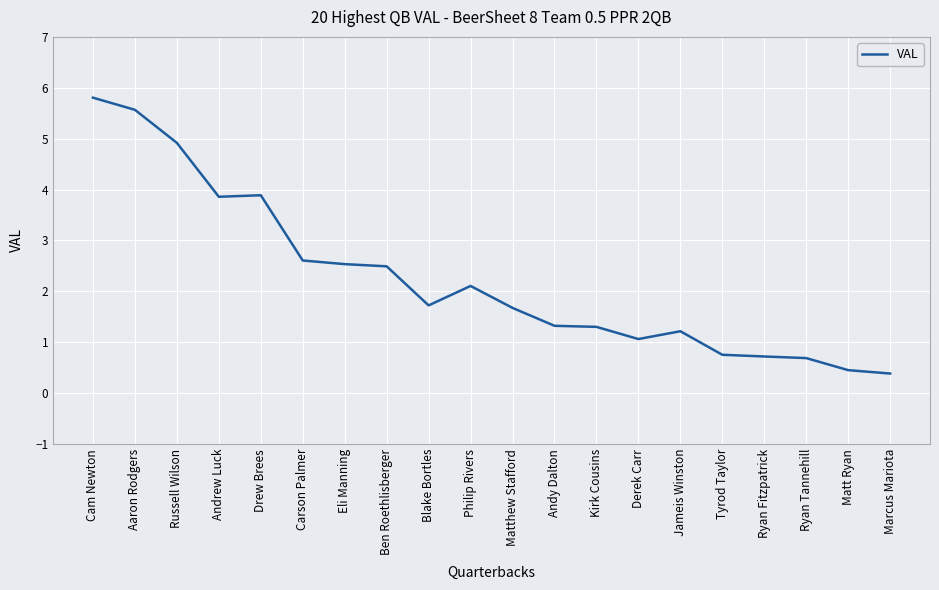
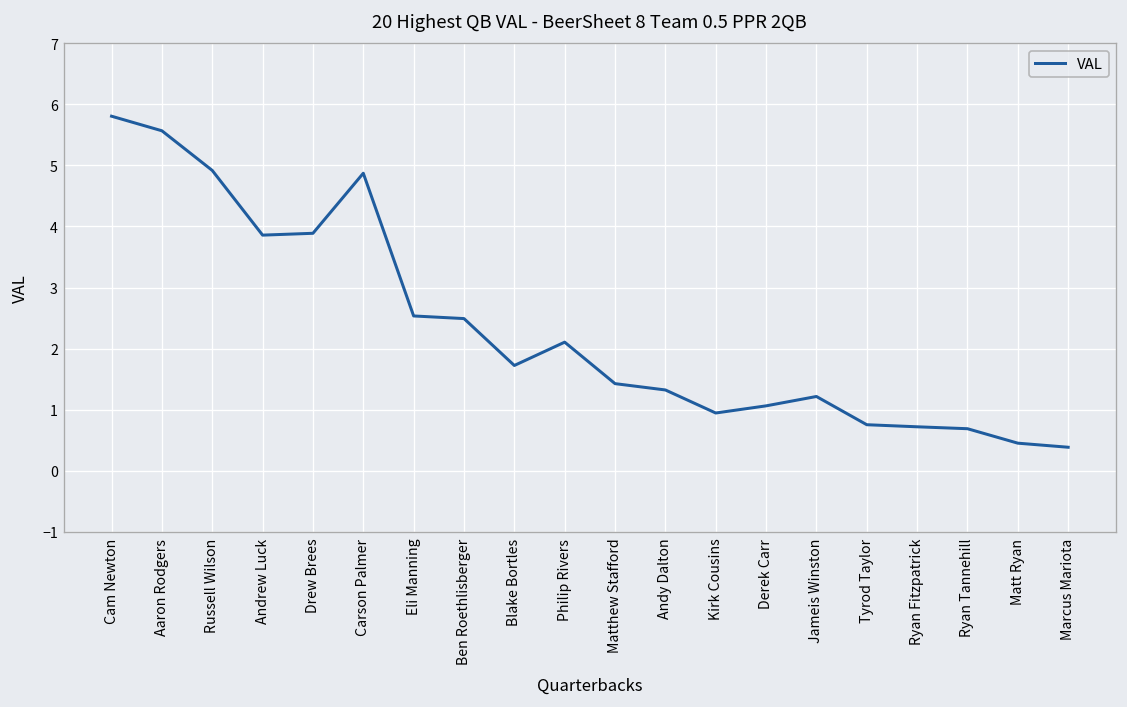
  {
    "Cam Newton": 5.8,
    "Aaron Rodgers": 5.6,
    "Russell Wilson": 4.9,
    "Andrew Luck": 3.9,
    "Drew Brees": 3.9,
-   "Carson Palmer": 2.6,
+   "Carson Palmer": 4.9,
    "Eli Manning": 2.5,
    "Ben Roethlisberger": 2.5,
    "Blake Bortles": 1.7,
    "Philip Rivers": 2.1,
-   "Matthew Stafford": 1.7,
+   "Matthew Stafford": 1.4,
    "Andy Dalton": 1.3,
-   "Kirk Cousins": 1.3,
+   "Kirk Cousins": 0.9,
    "Derek Carr": 1.1,
    "Jameis Winston": 1.2,
    "Tyrod Taylor": 0.8,
    "Ryan Fitzpatrick": 0.7,
    "Ryan Tannehill": 0.7,
    "Matt Ryan": 0.5,
    "Marcus Mariota": 0.4
  }
